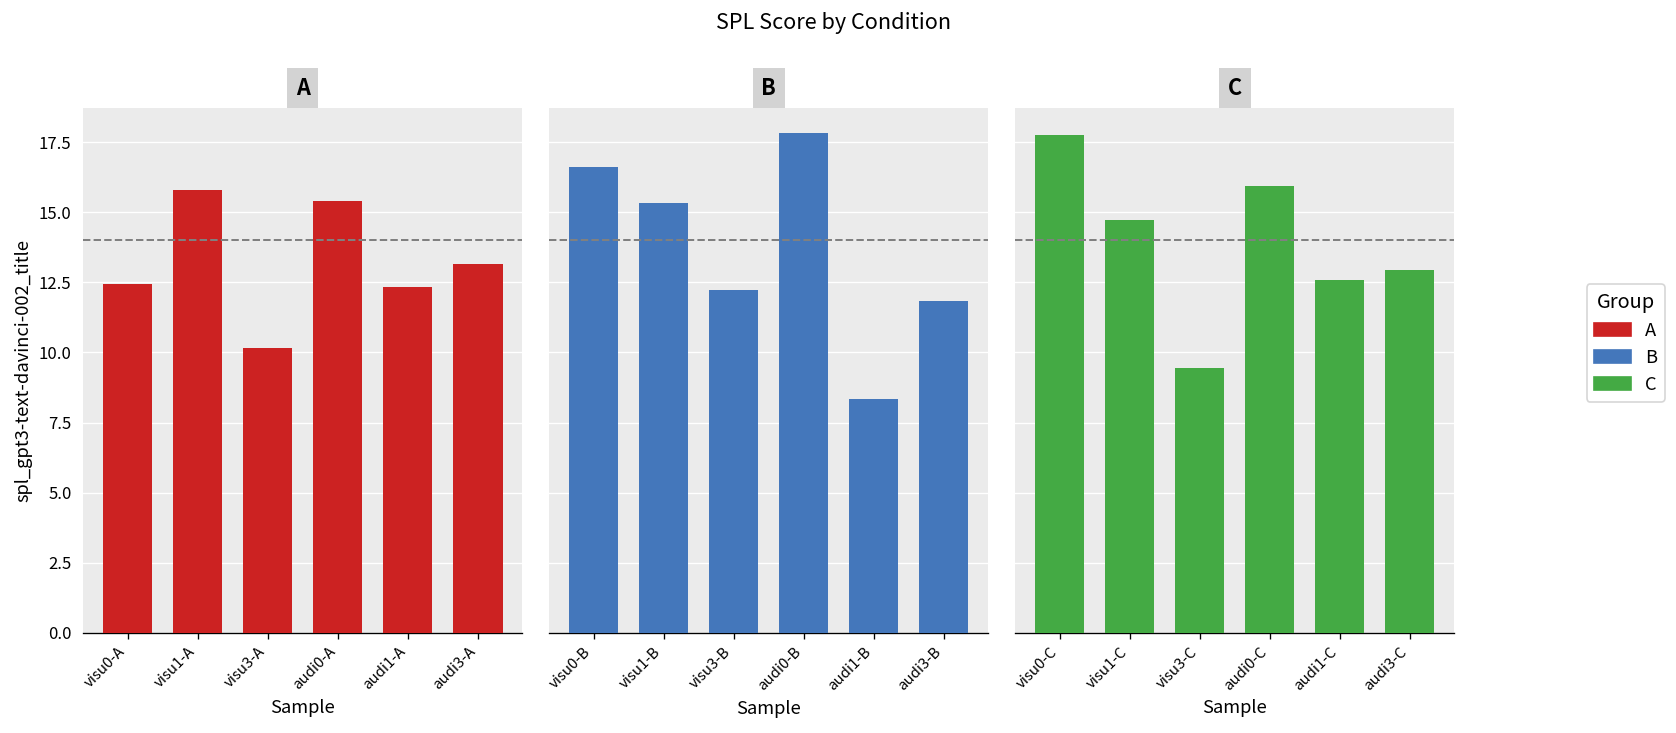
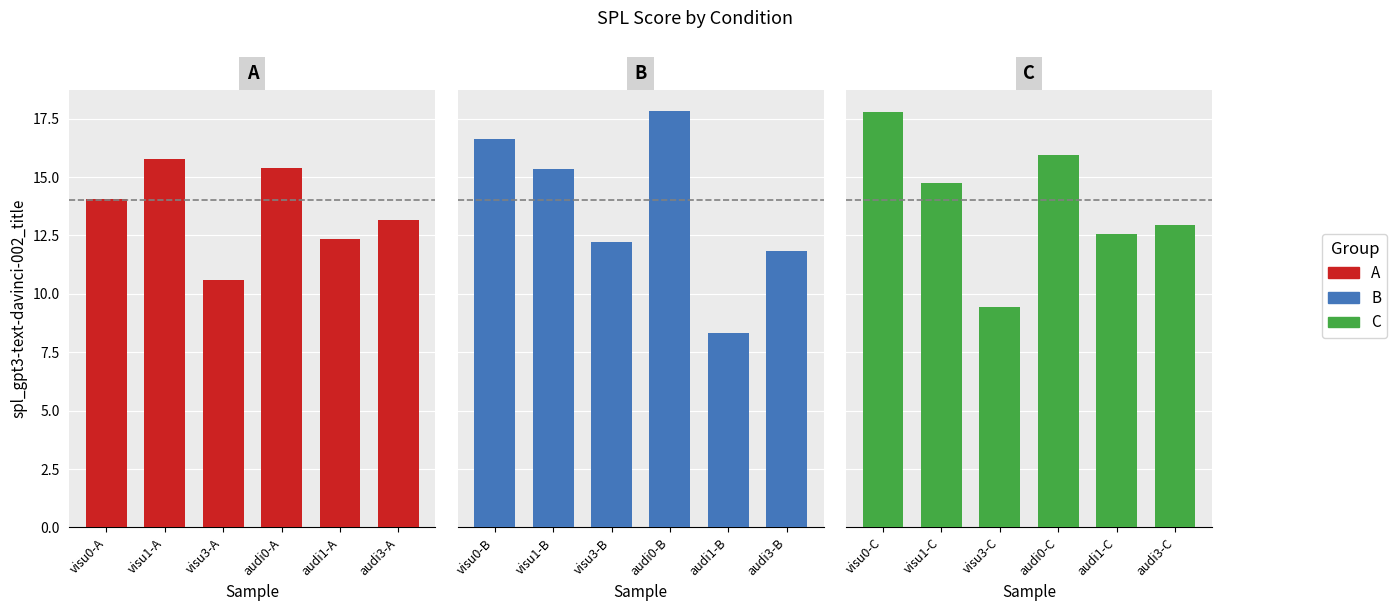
  {
    "A": {
-     "visu0-A": 12.4,
+     "visu0-A": 14.1,
      "visu1-A": 15.8,
-     "visu3-A": 10.2,
+     "visu3-A": 10.6,
      "audi0-A": 15.4,
      "audi1-A": 12.3,
      "audi3-A": 13.2
    }
  }
